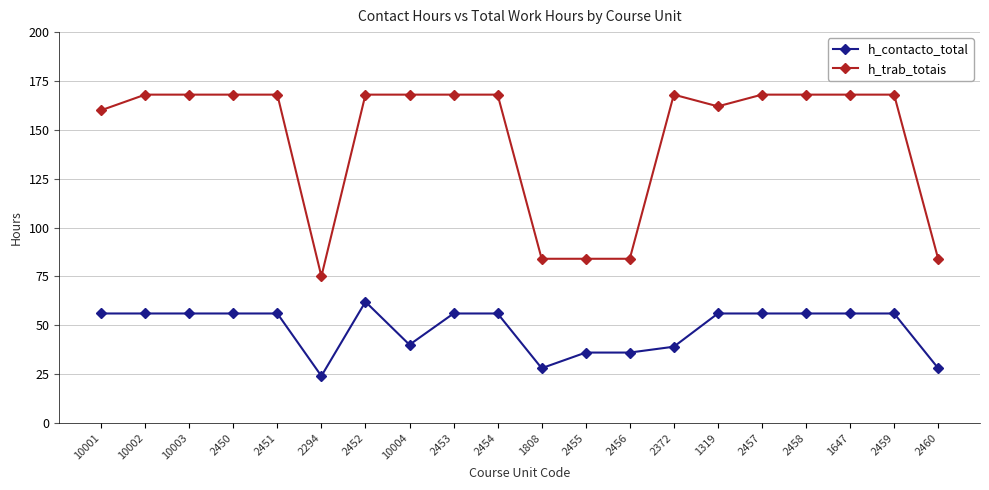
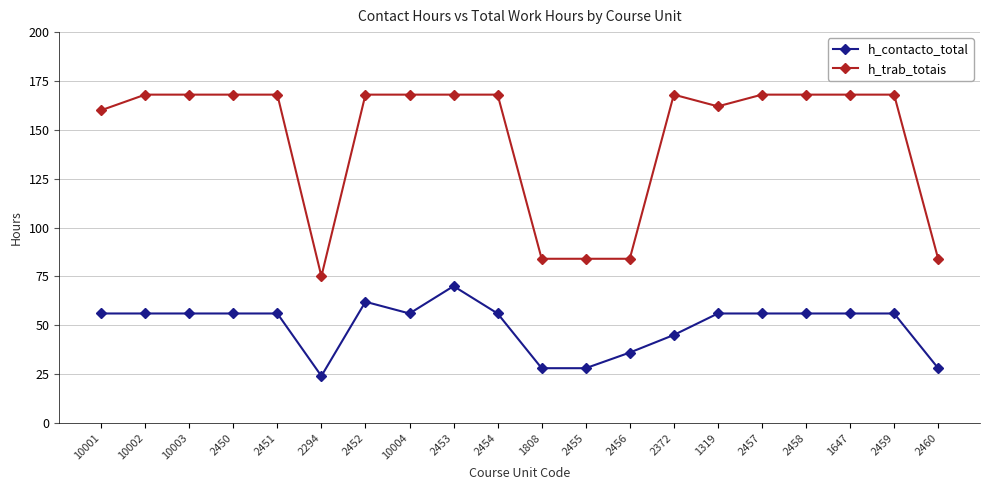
  {
    "h_contacto_total": {
      "10001": 56,
      "10002": 56,
      "10003": 56,
      "2450": 56,
      "2451": 56,
      "2294": 24,
      "2452": 62,
-     "10004": 40,
-     "2453": 56,
+     "10004": 56,
+     "2453": 70,
      "2454": 56,
      "1808": 28,
-     "2455": 36,
+     "2455": 28,
      "2456": 36,
-     "2372": 39,
+     "2372": 45,
      "1319": 56,
      "2457": 56,
      "2458": 56,
      "1647": 56,
      "2459": 56,
      "2460": 28
    },
    "h_trab_totais": {
      "10001": 160,
      "10002": 168,
      "10003": 168,
      "2450": 168,
      "2451": 168,
      "2294": 75,
      "2452": 168,
      "10004": 168,
      "2453": 168,
      "2454": 168,
      "1808": 84,
      "2455": 84,
      "2456": 84,
      "2372": 168,
      "1319": 162,
      "2457": 168,
      "2458": 168,
      "1647": 168,
      "2459": 168,
      "2460": 84
    }
  }
